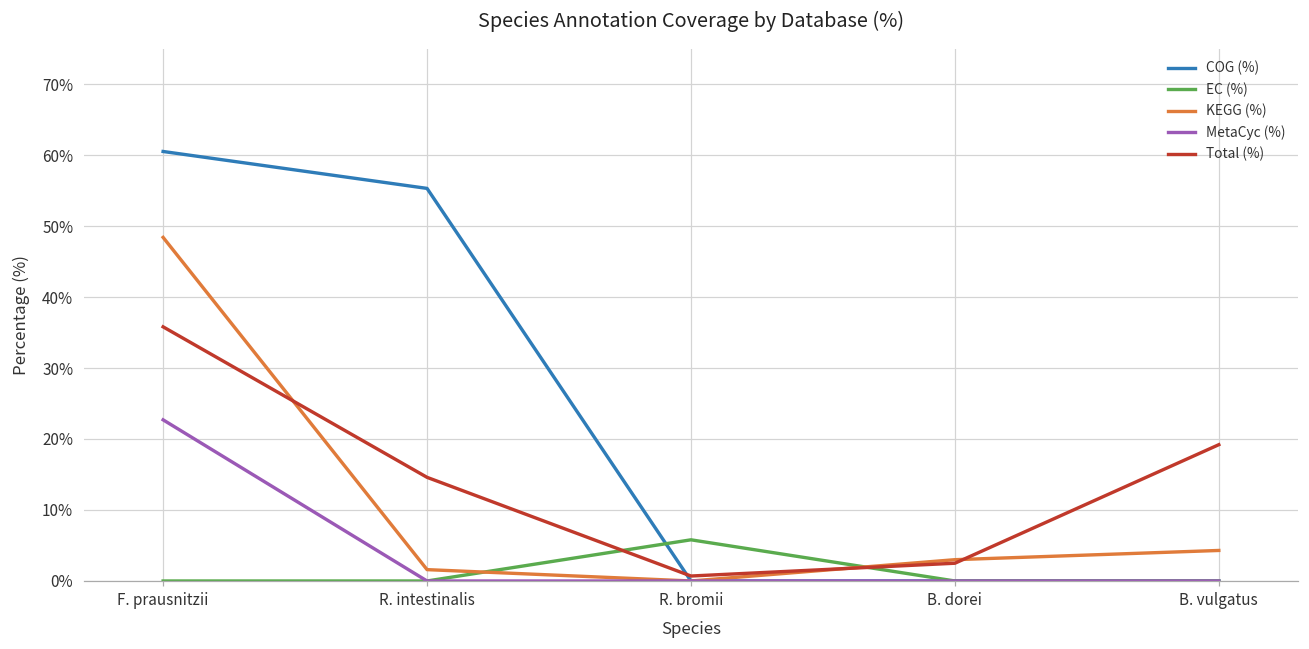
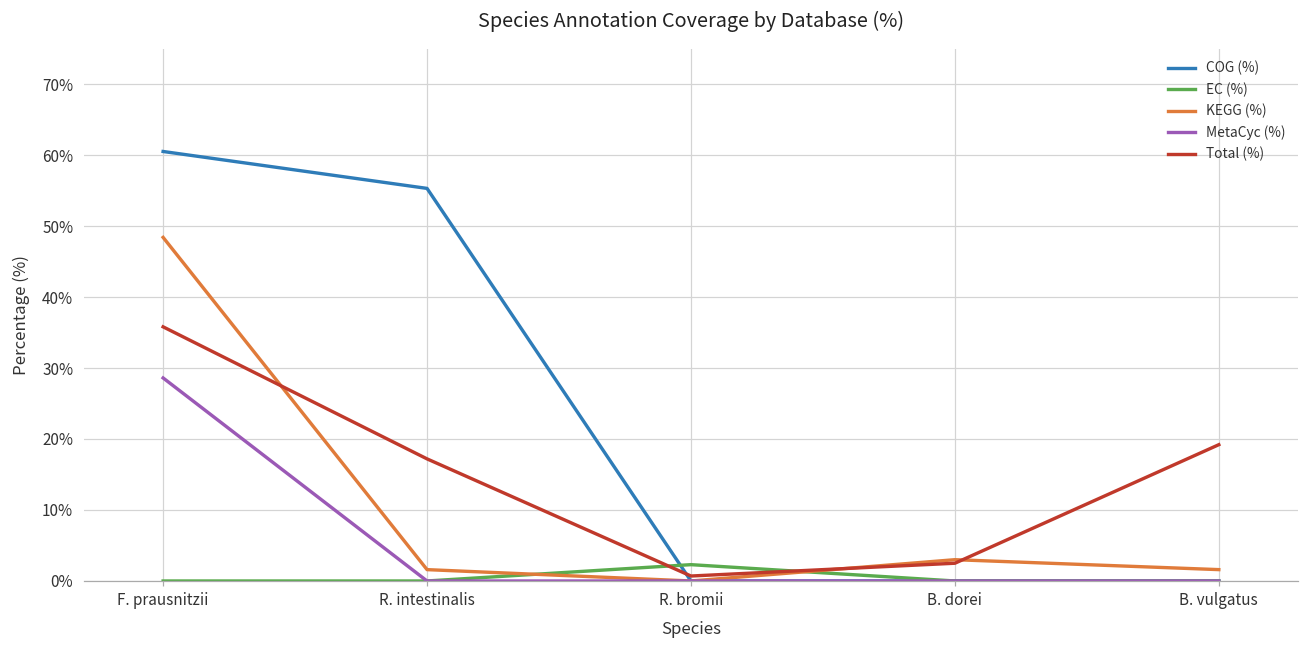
  {
    "COG (%)": {
      "F. prausnitzii": "61%",
      "R. intestinalis": "55%"
    },
    "EC (%)": {
      "F. prausnitzii": "0%",
-     "R. bromii": "6%"
+     "R. bromii": "2%"
    },
    "KEGG (%)": {
      "F. prausnitzii": "48%",
      "R. intestinalis": "2%",
      "B. dorei": "3%",
-     "B. vulgatus": "4%"
+     "B. vulgatus": "2%"
    },
    "MetaCyc (%)": {
-     "F. prausnitzii": "23%"
+     "F. prausnitzii": "29%"
    },
    "Total (%)": {
      "F. prausnitzii": "36%",
-     "R. intestinalis": "15%",
+     "R. intestinalis": "17%",
      "R. bromii": "1%",
      "B. dorei": "3%",
      "B. vulgatus": "19%"
    }
  }
